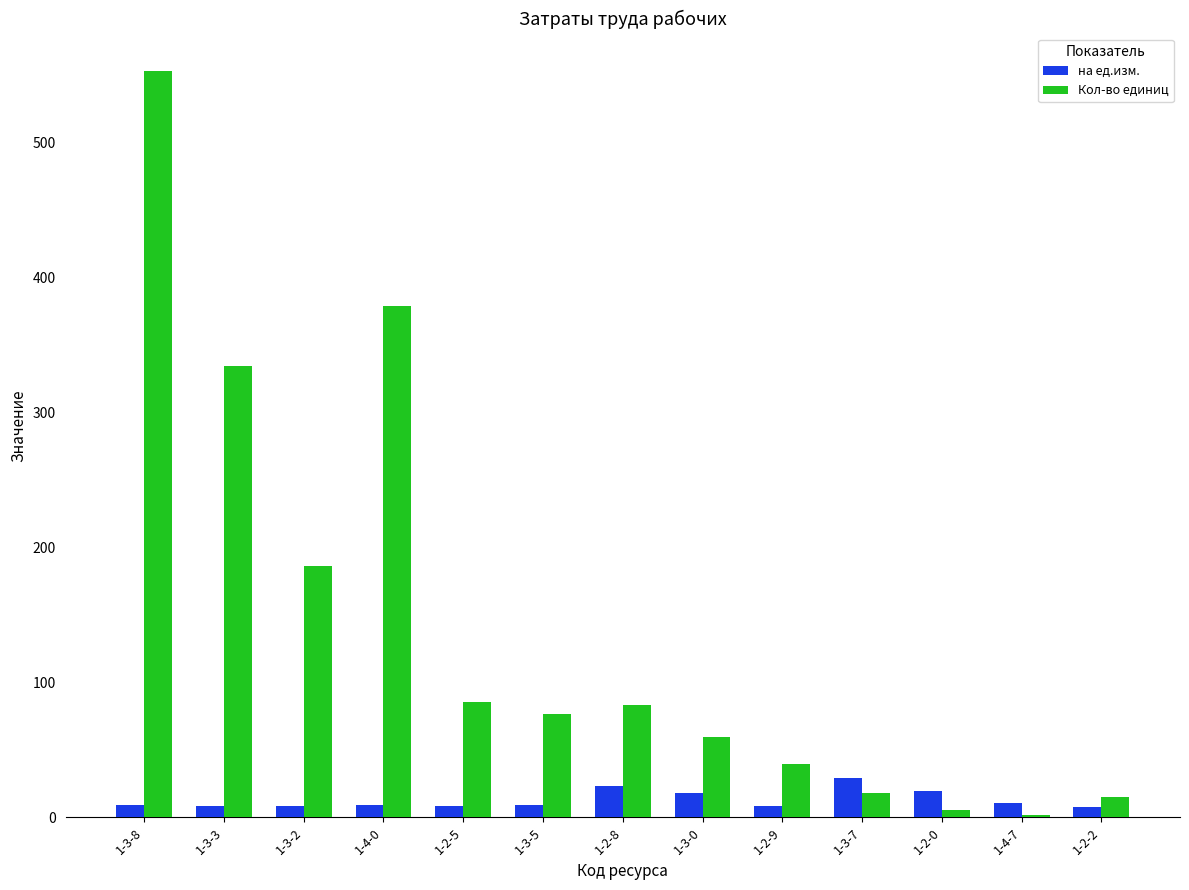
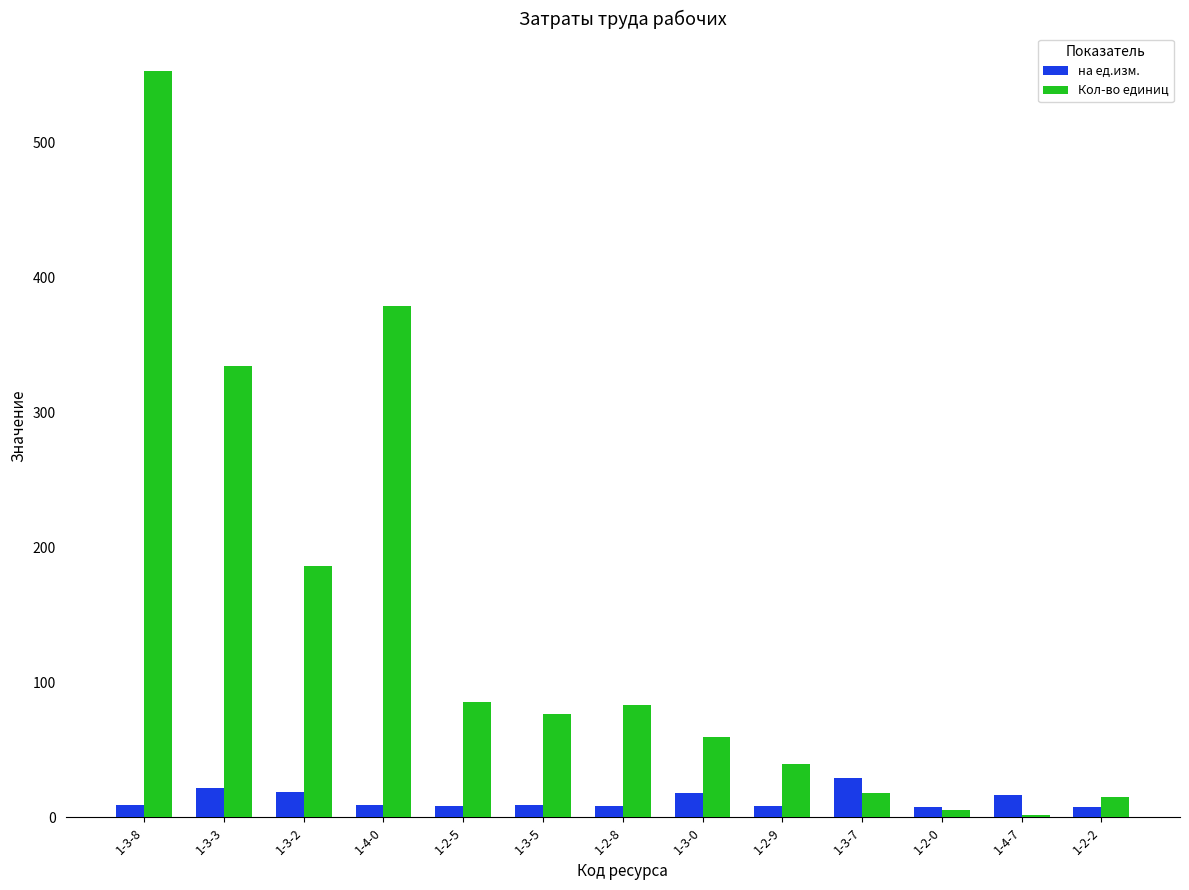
  {
    "на ед.изм.": {
      "1-3-8": 9,
-     "1-3-3": 9,
-     "1-3-2": 9,
+     "1-3-3": 22,
+     "1-3-2": 19,
      "1-4-0": 10,
      "1-2-5": 8,
      "1-3-5": 9,
-     "1-2-8": 23,
+     "1-2-8": 8,
      "1-3-0": 18,
      "1-2-9": 8,
      "1-3-7": 29,
-     "1-2-0": 20,
-     "1-4-7": 11,
+     "1-2-0": 8,
+     "1-4-7": 17,
      "1-2-2": 8
    },
    "Кол-во единиц": {
      "1-3-8": 553,
      "1-3-3": 335,
      "1-3-2": 186,
      "1-4-0": 379,
      "1-2-5": 86,
      "1-3-5": 77,
      "1-2-8": 83,
      "1-3-0": 60,
      "1-2-9": 39,
      "1-3-7": 18,
      "1-2-0": 6,
      "1-4-7": 2,
      "1-2-2": 15
    }
  }
